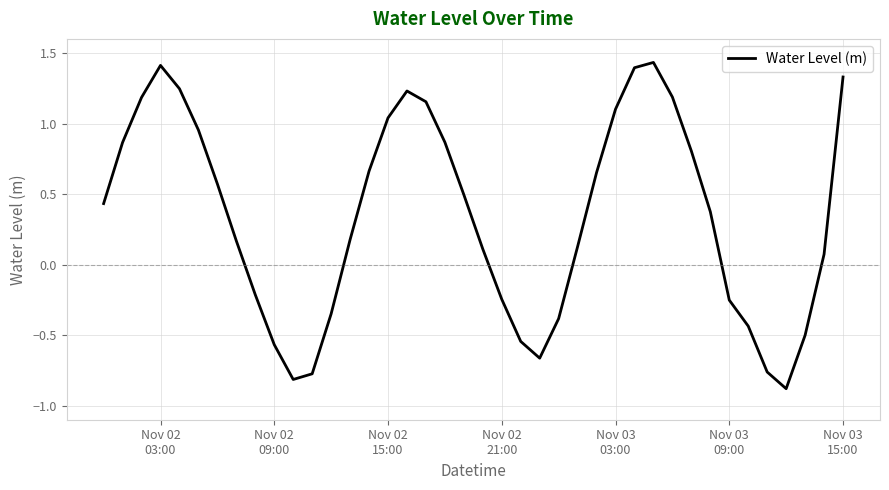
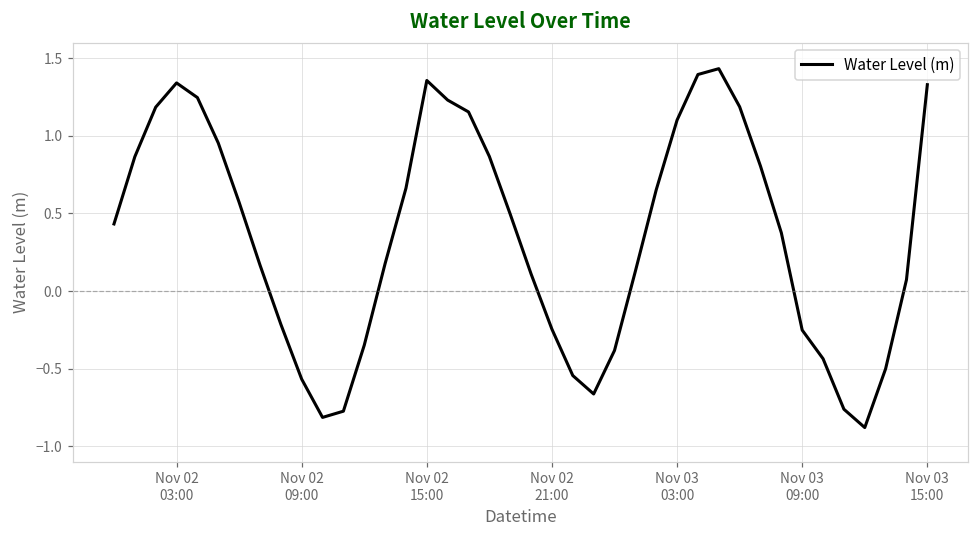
  {
-   "Nov 02 03:00": 1.41,
+   "Nov 02 03:00": 1.34,
    "Nov 02 09:00": -0.57,
-   "Nov 02 15:00": 1.04,
+   "Nov 02 15:00": 1.36,
    "Nov 02 21:00": -0.25,
    "Nov 03 03:00": 1.10,
    "Nov 03 09:00": -0.25,
    "Nov 03 15:00": 1.33
  }
